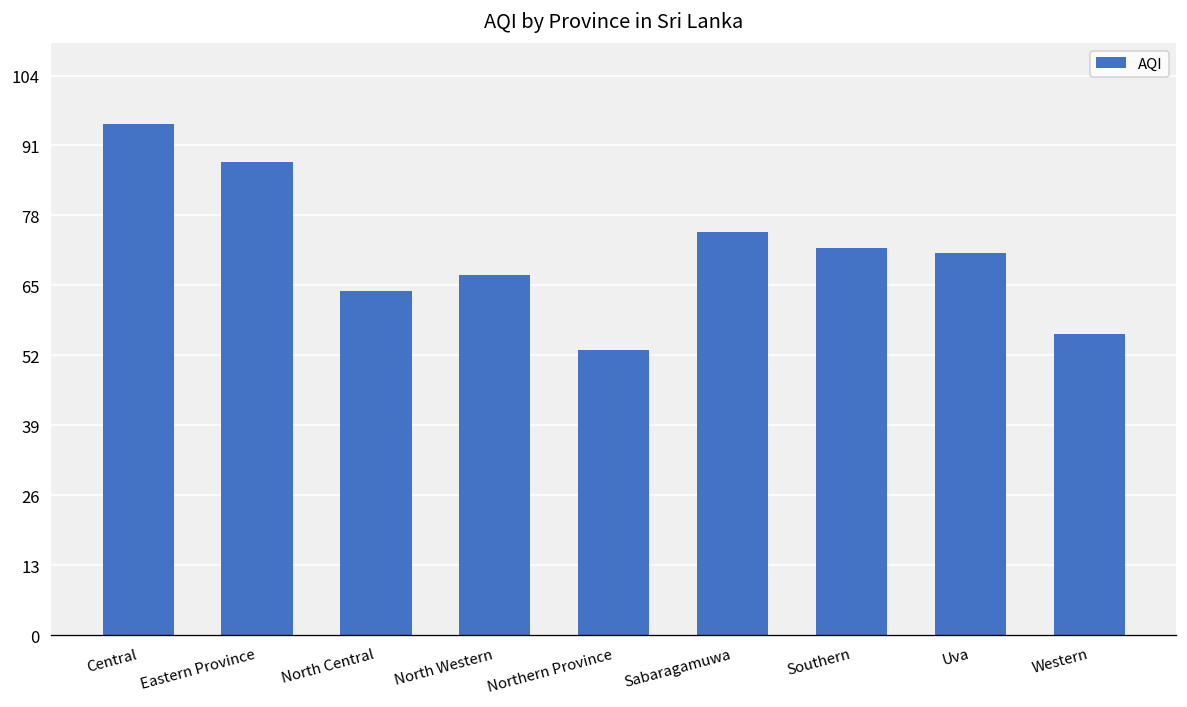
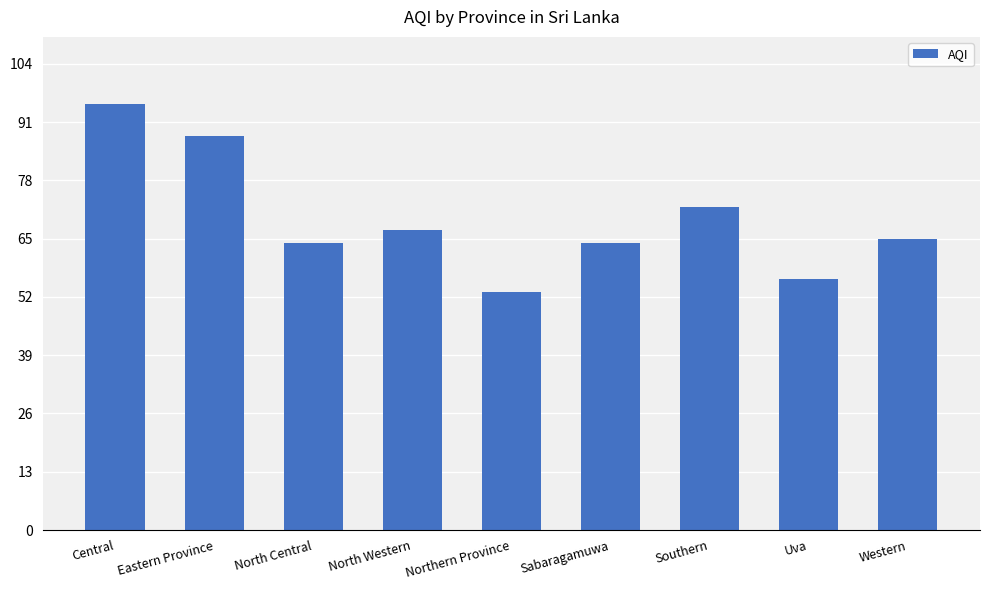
  {
    "Central": 95,
    "Eastern Province": 88,
    "North Central": 64,
    "North Western": 67,
    "Northern Province": 53,
-   "Sabaragamuwa": 75,
+   "Sabaragamuwa": 64,
    "Southern": 72,
-   "Uva": 71,
-   "Western": 56
+   "Uva": 56,
+   "Western": 65
  }
